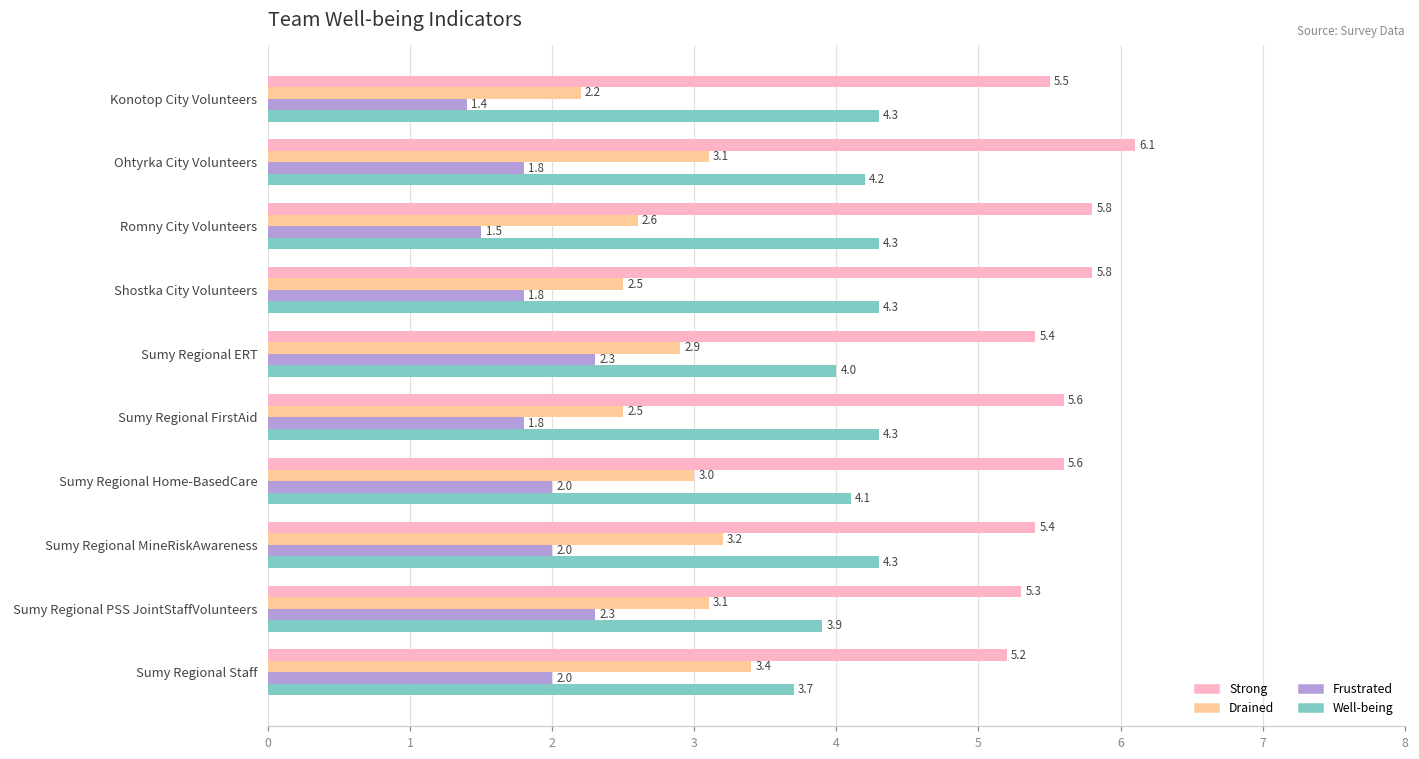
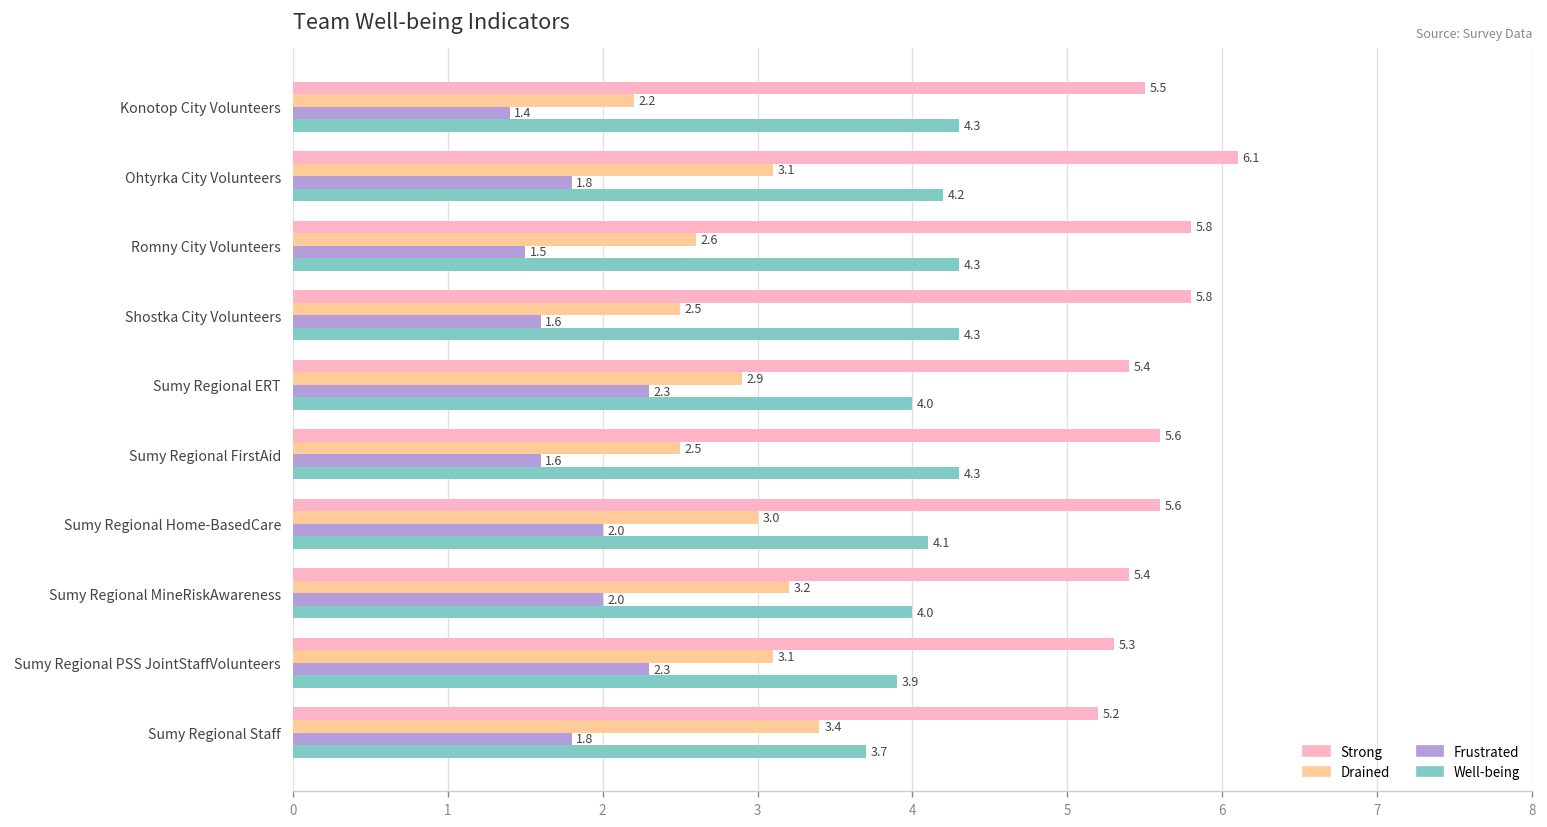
  {
    "Frustrated": {
      "Konotop City Volunteers": 1.4,
      "Ohtyrka City Volunteers": 1.8,
      "Romny City Volunteers": 1.5,
-     "Shostka City Volunteers": 1.8,
+     "Shostka City Volunteers": 1.6,
      "Sumy Regional ERT": 2.3,
-     "Sumy Regional FirstAid": 1.8,
+     "Sumy Regional FirstAid": 1.6,
      "Sumy Regional Home-BasedCare": 2.0,
      "Sumy Regional MineRiskAwareness": 2.0,
      "Sumy Regional PSS JointStaffVolunteers": 2.3,
-     "Sumy Regional Staff": 2.0
+     "Sumy Regional Staff": 1.8
    },
    "Well-being": {
      "Konotop City Volunteers": 4.3,
      "Ohtyrka City Volunteers": 4.2,
      "Romny City Volunteers": 4.3,
      "Shostka City Volunteers": 4.3,
      "Sumy Regional ERT": 4.0,
      "Sumy Regional FirstAid": 4.3,
      "Sumy Regional Home-BasedCare": 4.1,
-     "Sumy Regional MineRiskAwareness": 4.3,
+     "Sumy Regional MineRiskAwareness": 4.0,
      "Sumy Regional PSS JointStaffVolunteers": 3.9,
      "Sumy Regional Staff": 3.7
    }
  }
